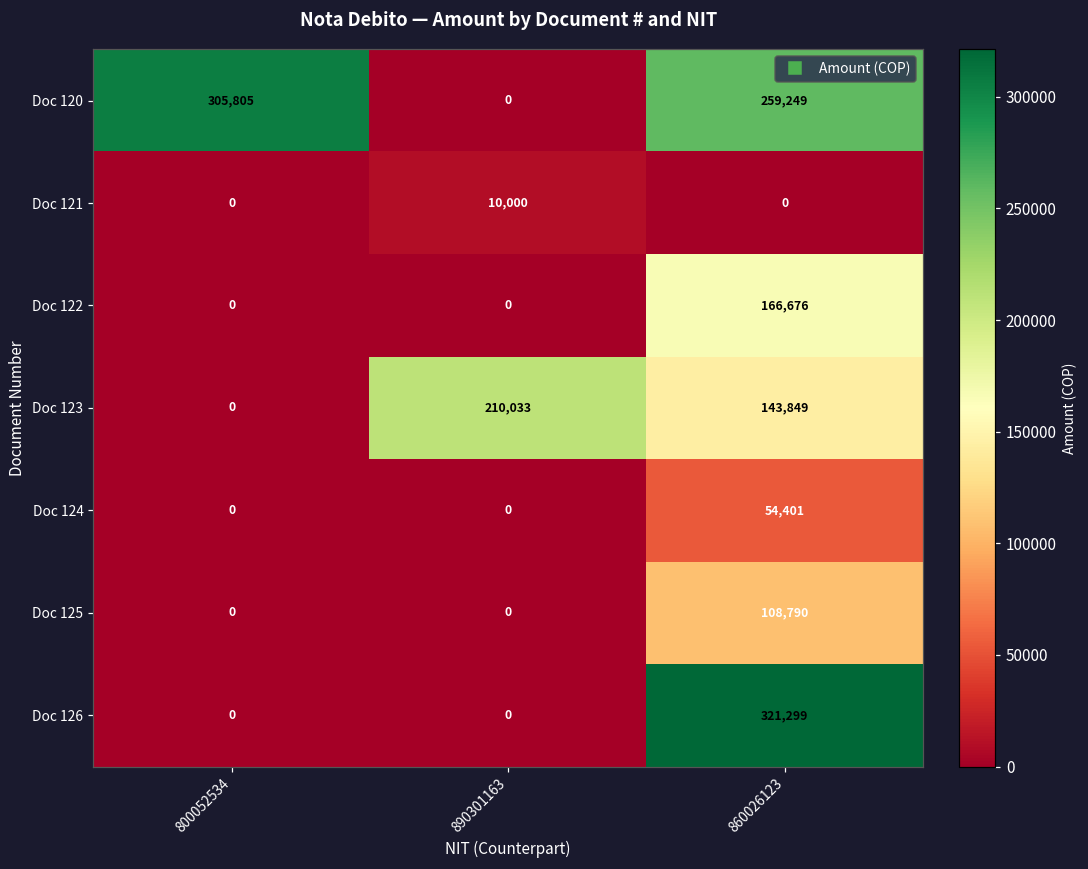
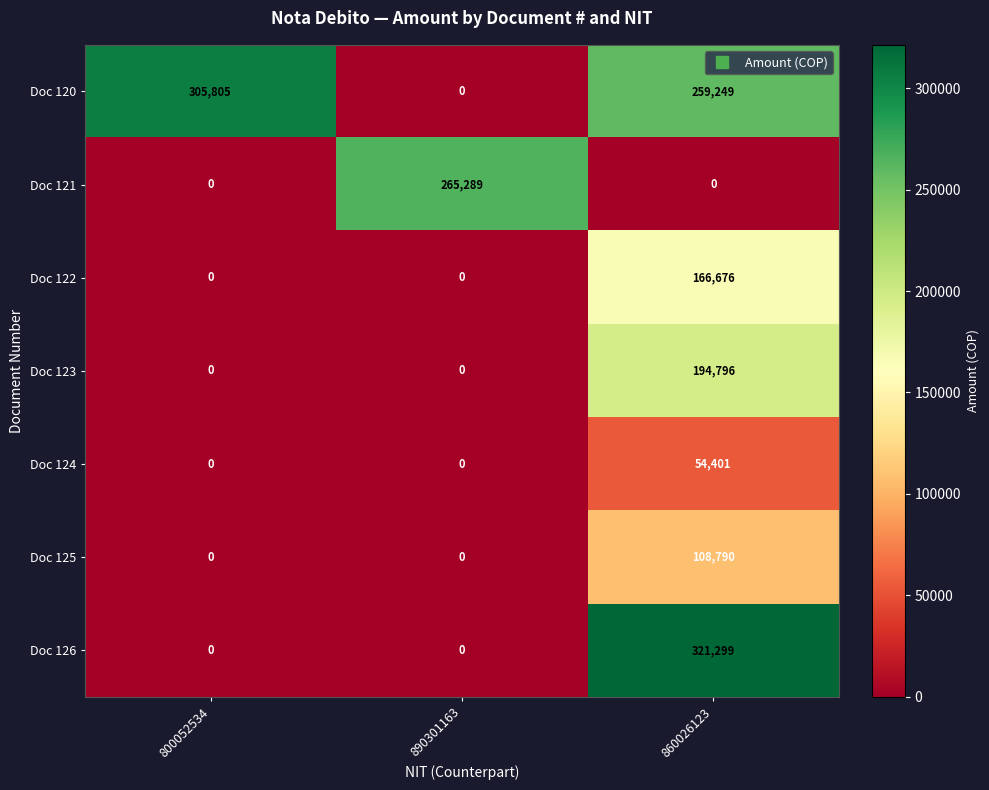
  {
    "Doc 120": {
      "800052534": "305,805",
      "890301163": "0",
      "860026123": "259,249"
    },
    "Doc 121": {
      "800052534": "0",
-     "890301163": "10,000",
+     "890301163": "265,289",
      "860026123": "0"
    },
    "Doc 122": {
      "800052534": "0",
      "890301163": "0",
      "860026123": "166,676"
    },
    "Doc 123": {
      "800052534": "0",
-     "890301163": "210,033",
-     "860026123": "143,849"
+     "890301163": "0",
+     "860026123": "194,796"
    },
    "Doc 124": {
      "800052534": "0",
      "890301163": "0",
      "860026123": "54,401"
    },
    "Doc 125": {
      "800052534": "0",
      "890301163": "0",
      "860026123": "108,790"
    },
    "Doc 126": {
      "800052534": "0",
      "890301163": "0",
      "860026123": "321,299"
    }
  }
